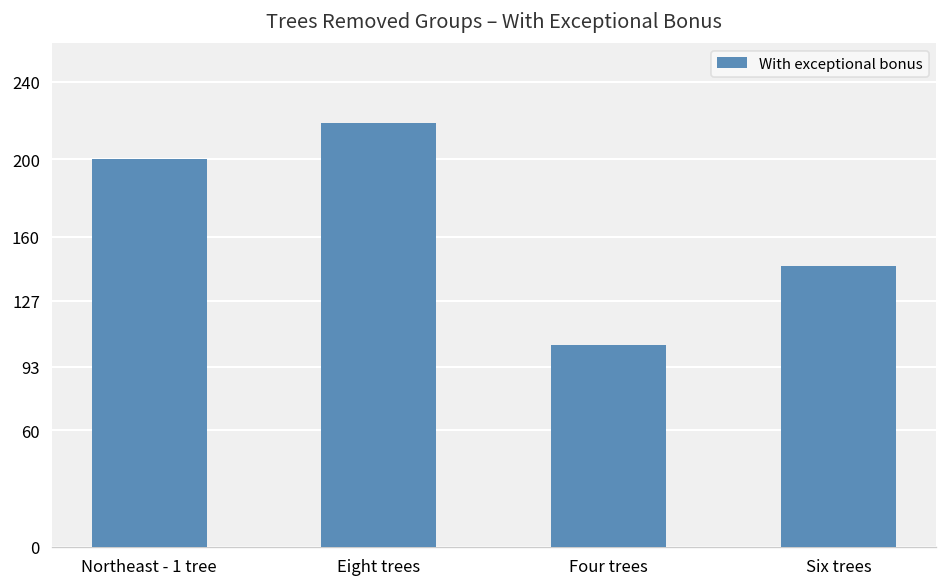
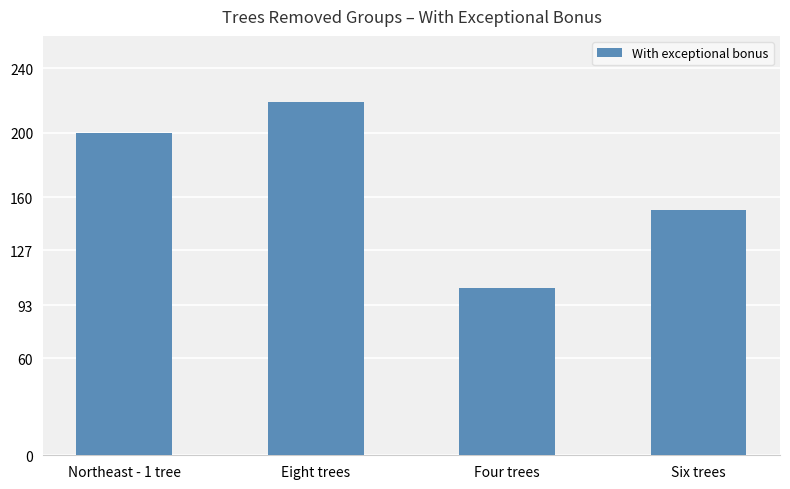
  {
    "Northeast - 1 tree": 200,
    "Eight trees": 219,
    "Four trees": 104,
-   "Six trees": 145
+   "Six trees": 152
  }
